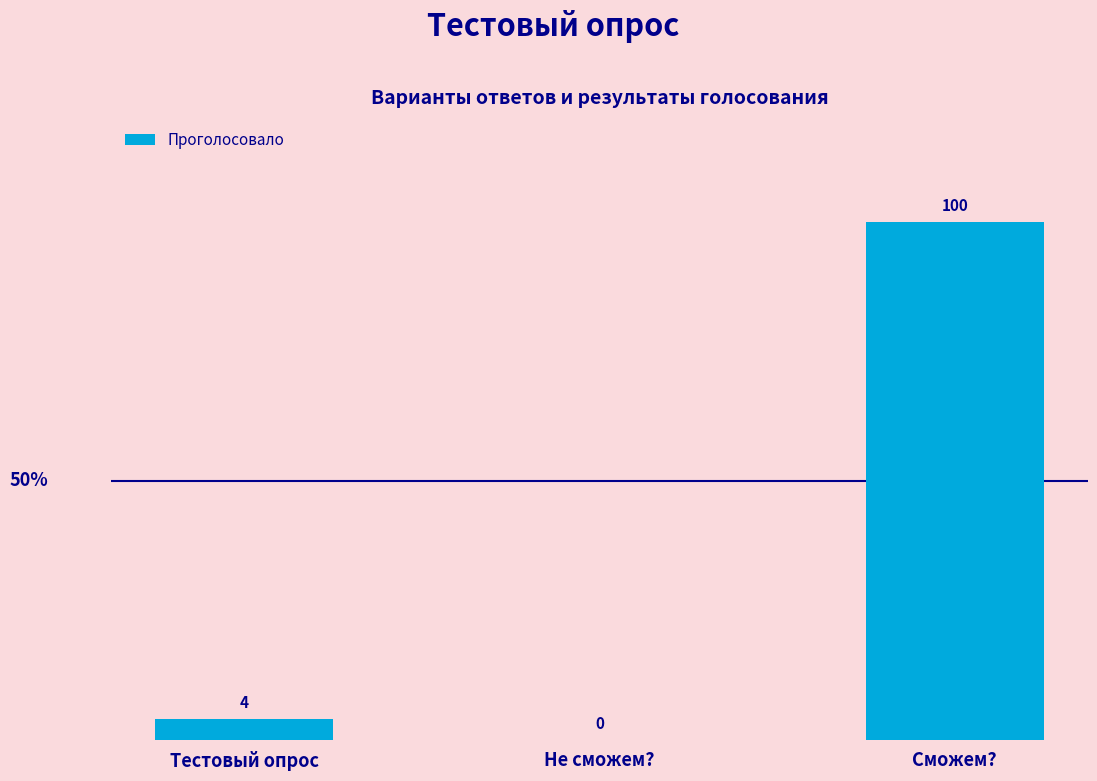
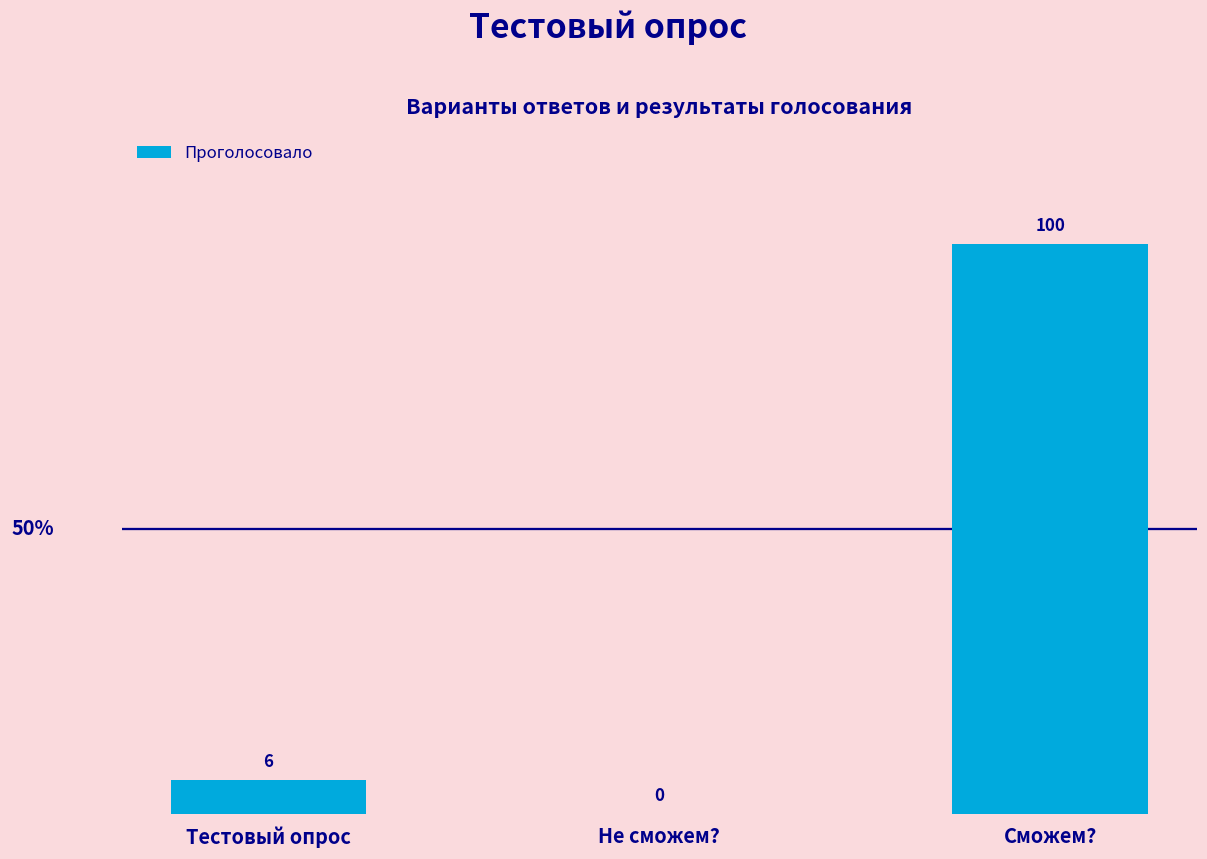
  {
-   "Тестовый опрос": 4,
+   "Тестовый опрос": 6,
    "Не сможем?": 0,
    "Сможем?": 100
  }
